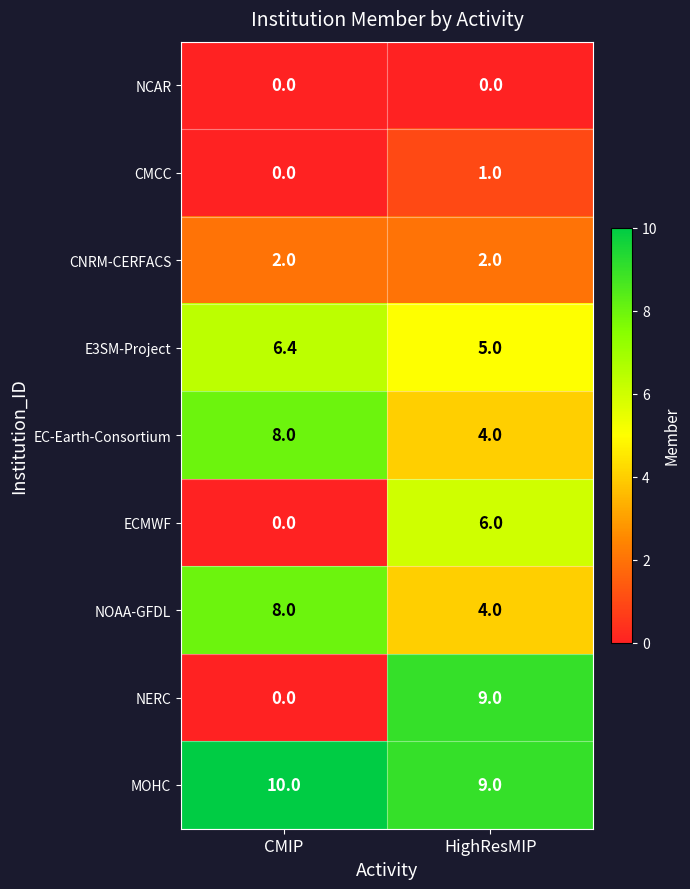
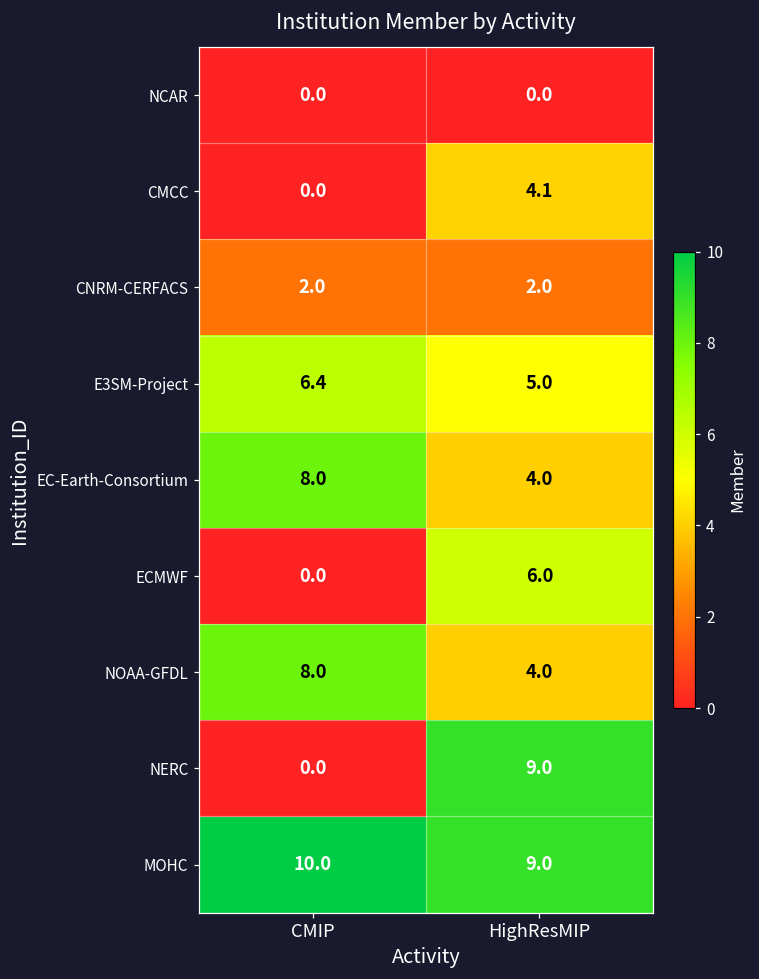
  {
    "NCAR": {
      "CMIP": 0.0,
      "HighResMIP": 0.0
    },
    "CMCC": {
      "CMIP": 0.0,
-     "HighResMIP": 1.0
+     "HighResMIP": 4.1
    },
    "CNRM-CERFACS": {
      "CMIP": 2.0,
      "HighResMIP": 2.0
    },
    "E3SM-Project": {
      "CMIP": 6.4,
      "HighResMIP": 5.0
    },
    "EC-Earth-Consortium": {
      "CMIP": 8.0,
      "HighResMIP": 4.0
    },
    "ECMWF": {
      "CMIP": 0.0,
      "HighResMIP": 6.0
    },
    "NOAA-GFDL": {
      "CMIP": 8.0,
      "HighResMIP": 4.0
    },
    "NERC": {
      "CMIP": 0.0,
      "HighResMIP": 9.0
    },
    "MOHC": {
      "CMIP": 10.0,
      "HighResMIP": 9.0
    }
  }
